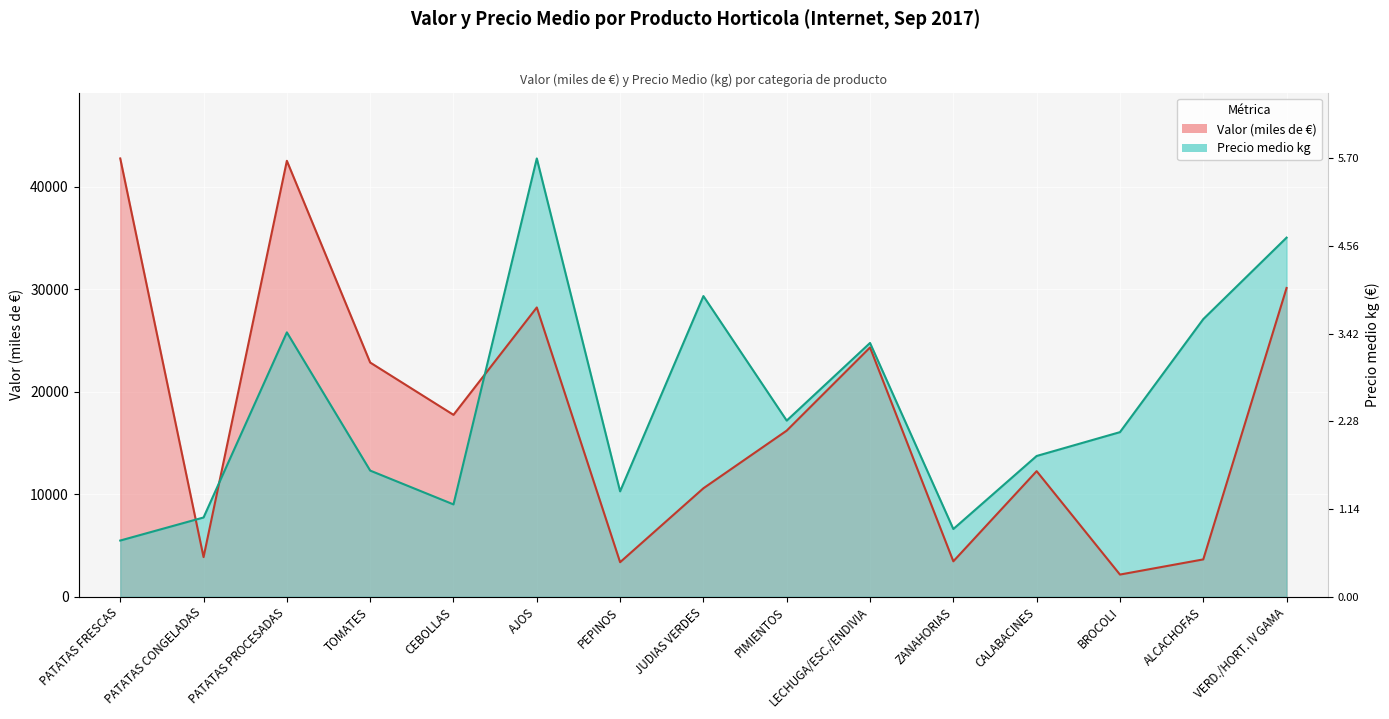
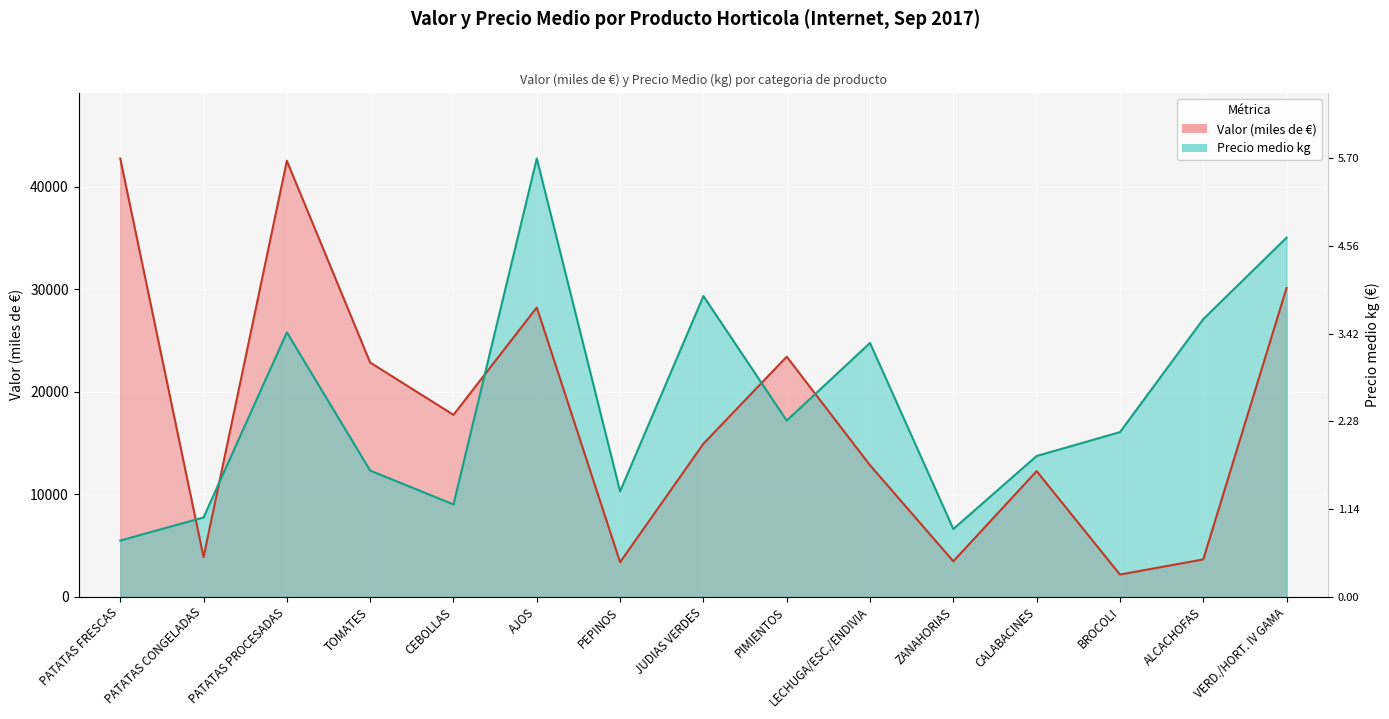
  {
    "Valor (miles de €)": {
      "PATATAS FRESCAS": 42700,
      "PATATAS CONGELADAS": 3900,
      "PATATAS PROCESADAS": 42500,
      "TOMATES": 22800,
      "CEBOLLAS": 17700,
      "AJOS": 28200,
      "PEPINOS": 3400,
-     "JUDIAS VERDES": 10600,
-     "PIMIENTOS": 16200,
-     "LECHUGA/ESC./ENDIVIA": 24300,
+     "JUDIAS VERDES": 14900,
+     "PIMIENTOS": 23400,
+     "LECHUGA/ESC./ENDIVIA": 12800,
      "ZANAHORIAS": 3400,
      "CALABACINES": 12200,
      "BROCOLI": 2200,
      "ALCACHOFAS": 3600,
      "VERD./HORT. IV GAMA": 30100
    }
  }
